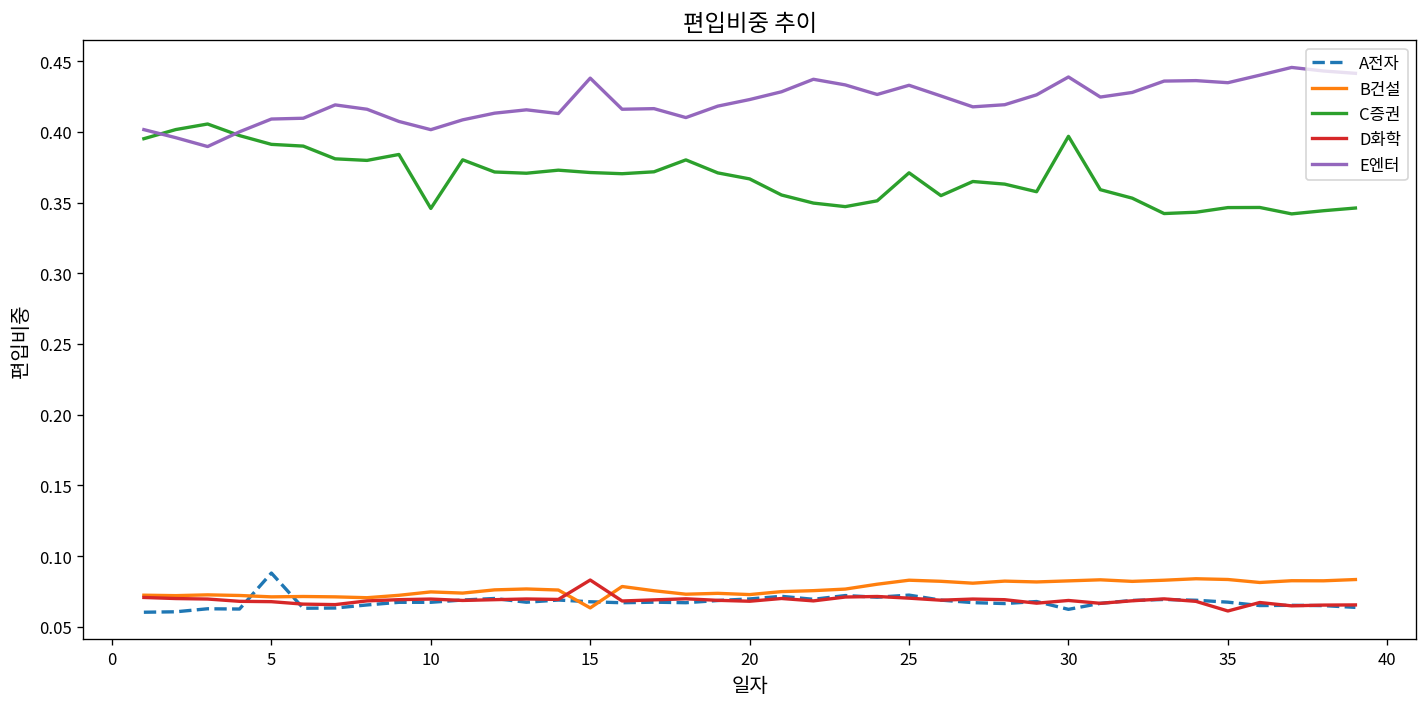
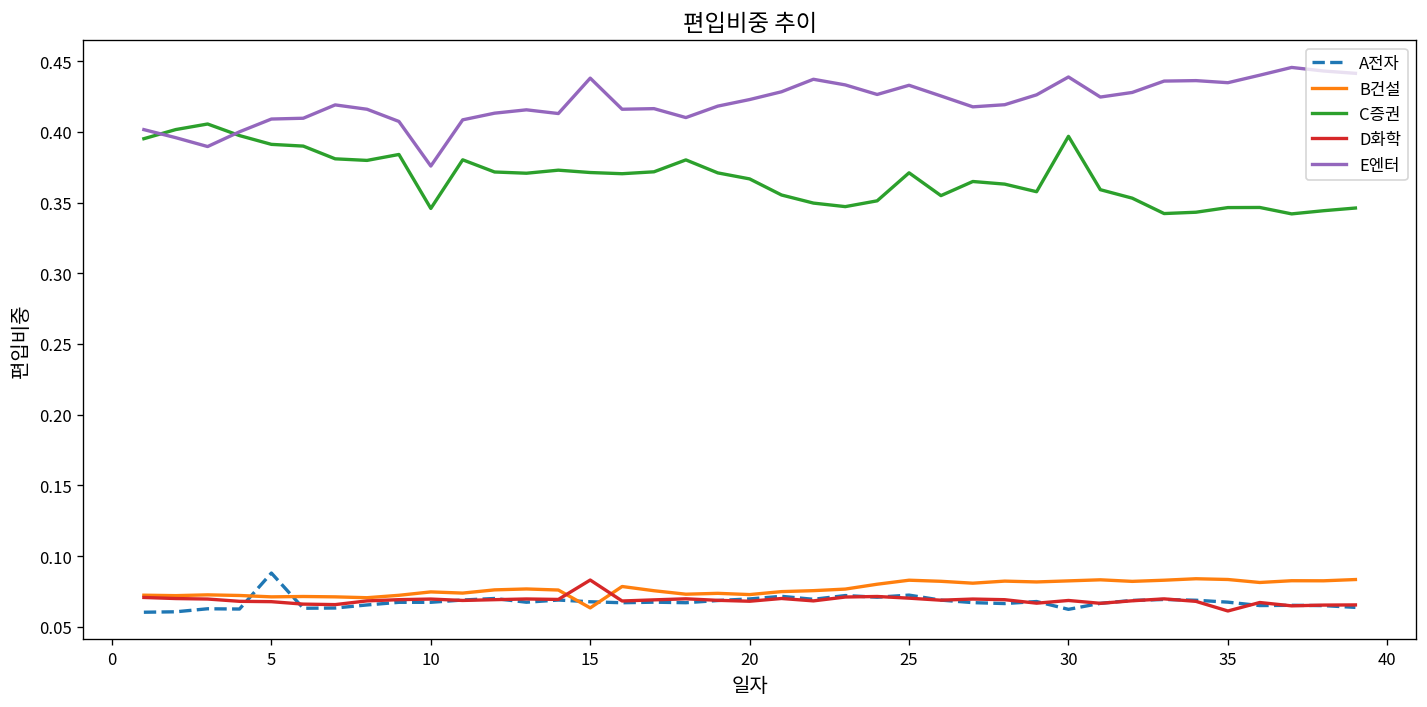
  {
    "A전자": {
      "5": 0.088,
      "10": 0.067,
      "15": 0.068,
      "30": 0.062,
      "35": 0.067
    },
    "B건설": {
      "5": 0.071,
      "10": 0.075,
      "15": 0.063,
      "20": 0.073,
      "25": 0.083,
      "30": 0.082,
      "35": 0.083
    },
    "C증권": {
      "5": 0.391,
      "10": 0.346,
      "15": 0.371,
      "20": 0.367,
      "25": 0.371,
      "30": 0.397,
      "35": 0.346
    },
    "D화학": {
      "5": 0.068,
      "10": 0.070,
      "15": 0.083,
      "30": 0.069,
      "35": 0.061
    },
    "E엔터": {
      "5": 0.409,
-     "10": 0.402,
+     "10": 0.376,
      "15": 0.438,
      "20": 0.423,
      "25": 0.433,
      "30": 0.439,
      "35": 0.435
    }
  }
